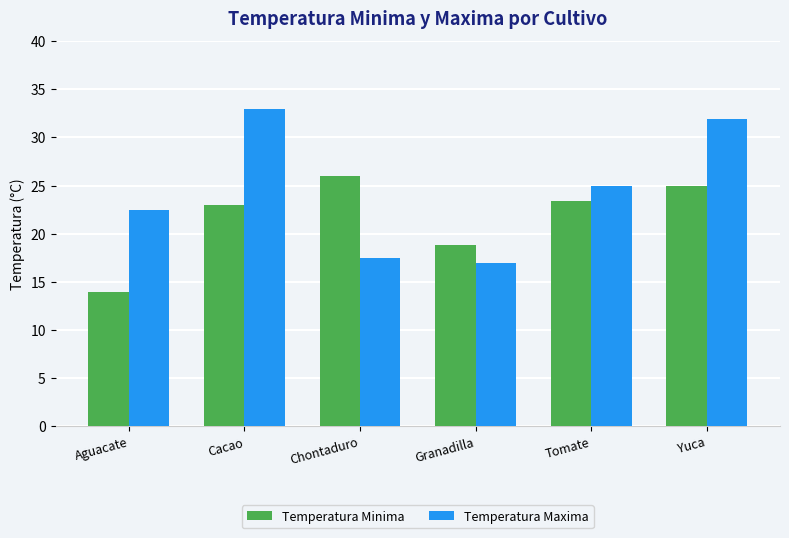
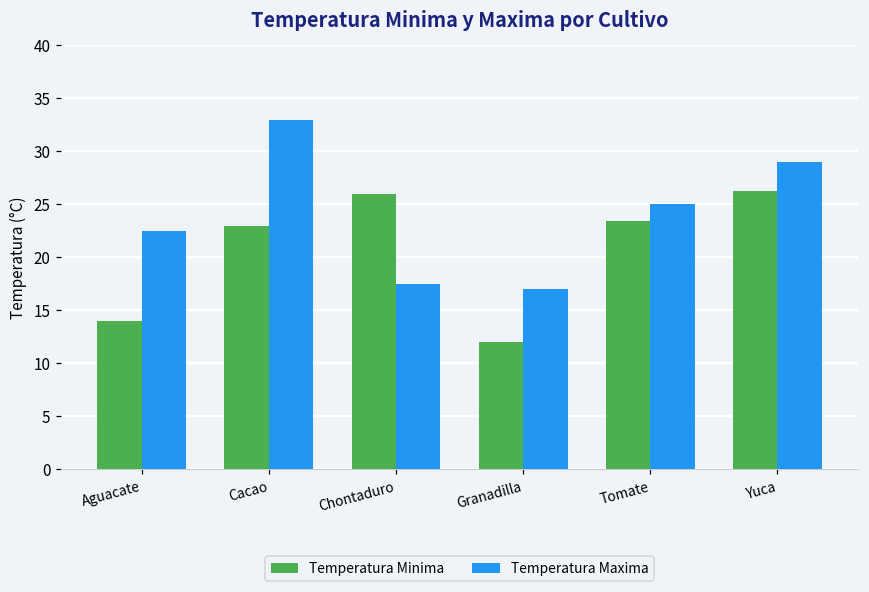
  {
    "Temperatura Minima": {
      "Aguacate": 14,
      "Cacao": 23,
      "Chontaduro": 26,
-     "Granadilla": 19,
+     "Granadilla": 12,
      "Tomate": 23,
-     "Yuca": 25
+     "Yuca": 26
    },
    "Temperatura Maxima": {
      "Aguacate": 23,
      "Cacao": 33,
      "Chontaduro": 18,
      "Granadilla": 17,
      "Tomate": 25,
-     "Yuca": 32
+     "Yuca": 29
    }
  }
